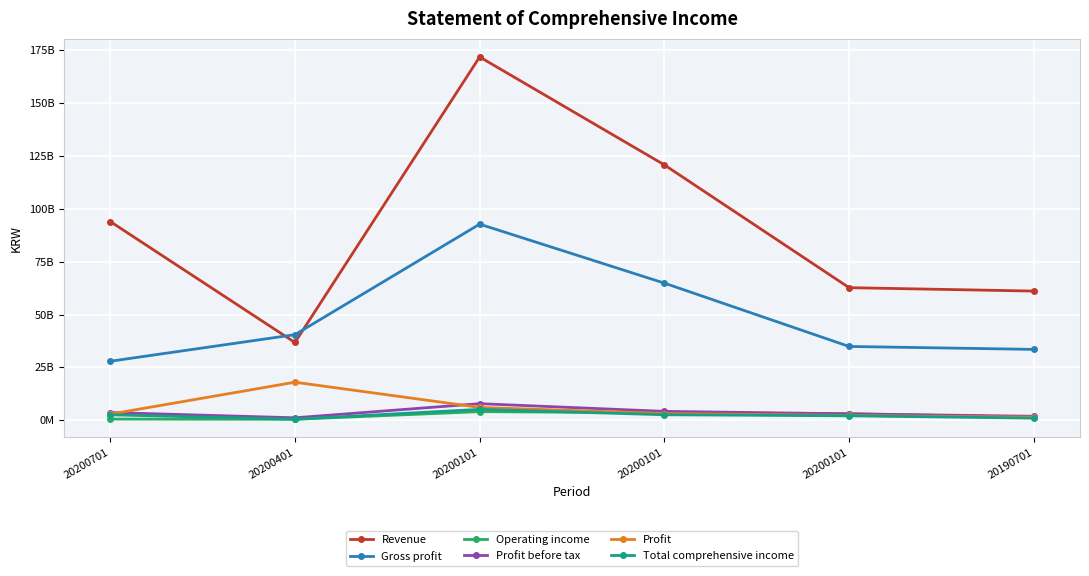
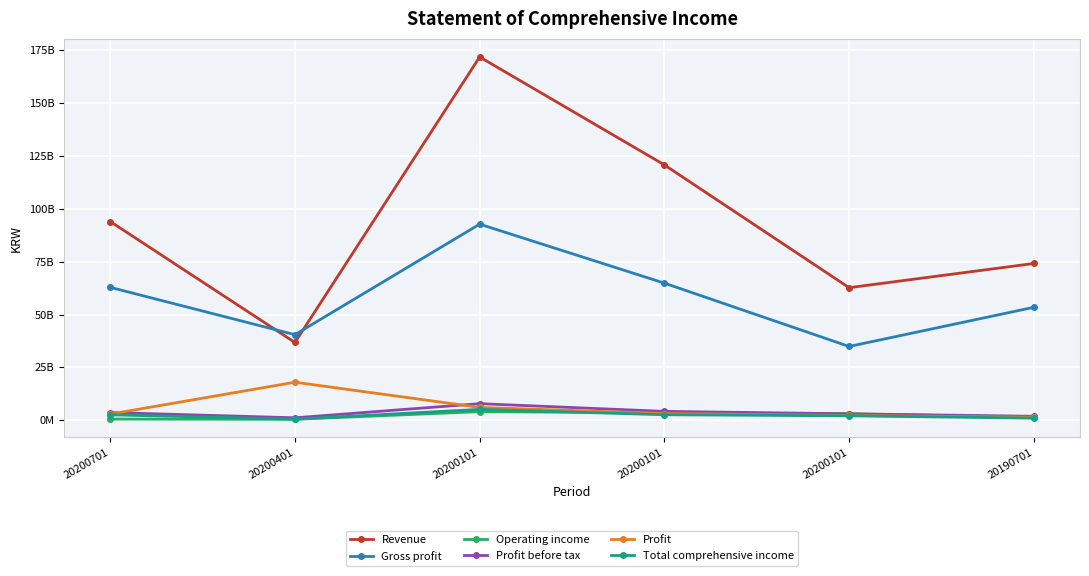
  {
    "Revenue": {
      "20200701": 94000000000,
      "20200401": 37000000000,
-     "20190701": 61000000000
+     "20190701": 74000000000
    },
    "Gross profit": {
-     "20200701": 28000000000,
+     "20200701": 63000000000,
      "20200401": 40000000000,
-     "20190701": 34000000000
+     "20190701": 53000000000
    },
    "Profit": {
      "20200401": 18000000000
    }
  }
